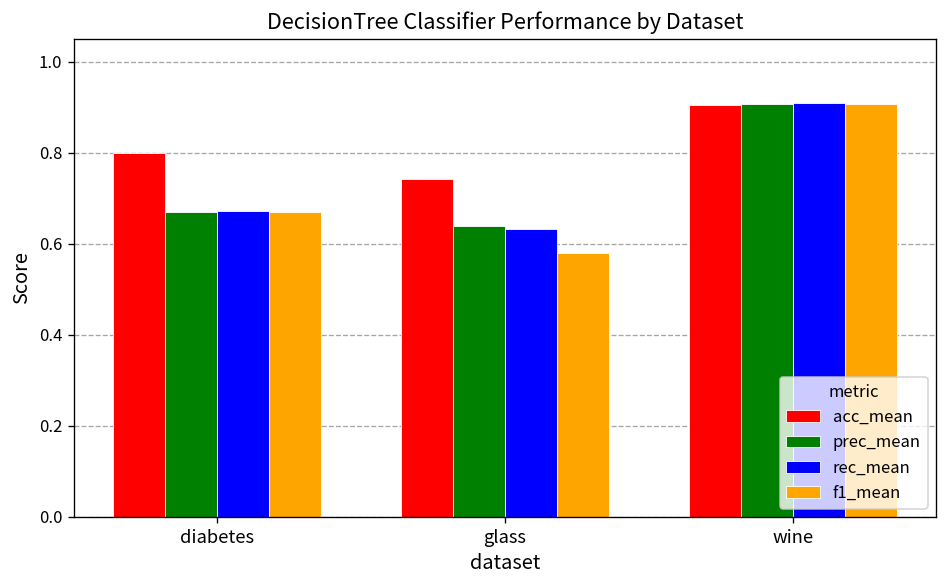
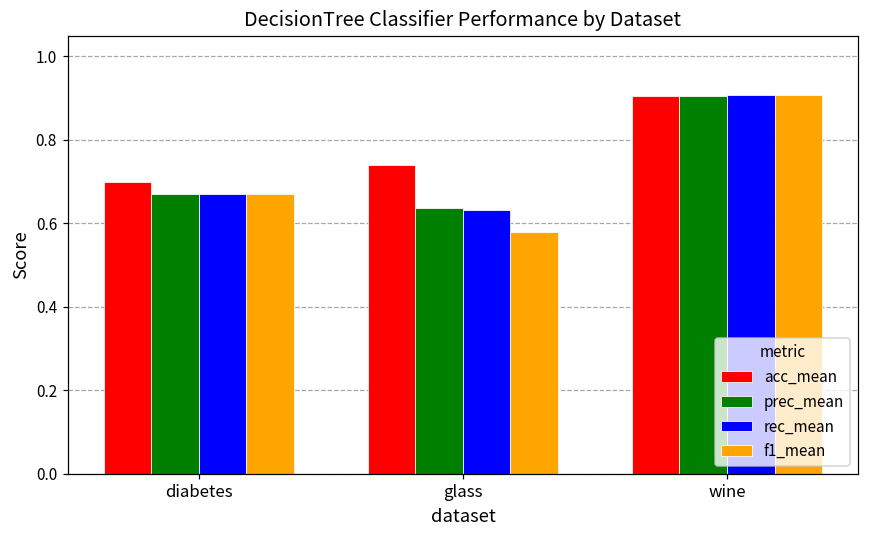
  {
    "acc_mean": {
-     "diabetes": 0.8,
+     "diabetes": 0.7,
      "glass": 0.74,
      "wine": 0.9
    },
    "prec_mean": {
      "diabetes": 0.67,
      "glass": 0.64,
      "wine": 0.9
    },
    "rec_mean": {
      "diabetes": 0.67,
      "glass": 0.63,
      "wine": 0.91
    },
    "f1_mean": {
      "diabetes": 0.67,
      "glass": 0.58,
      "wine": 0.91
    }
  }
